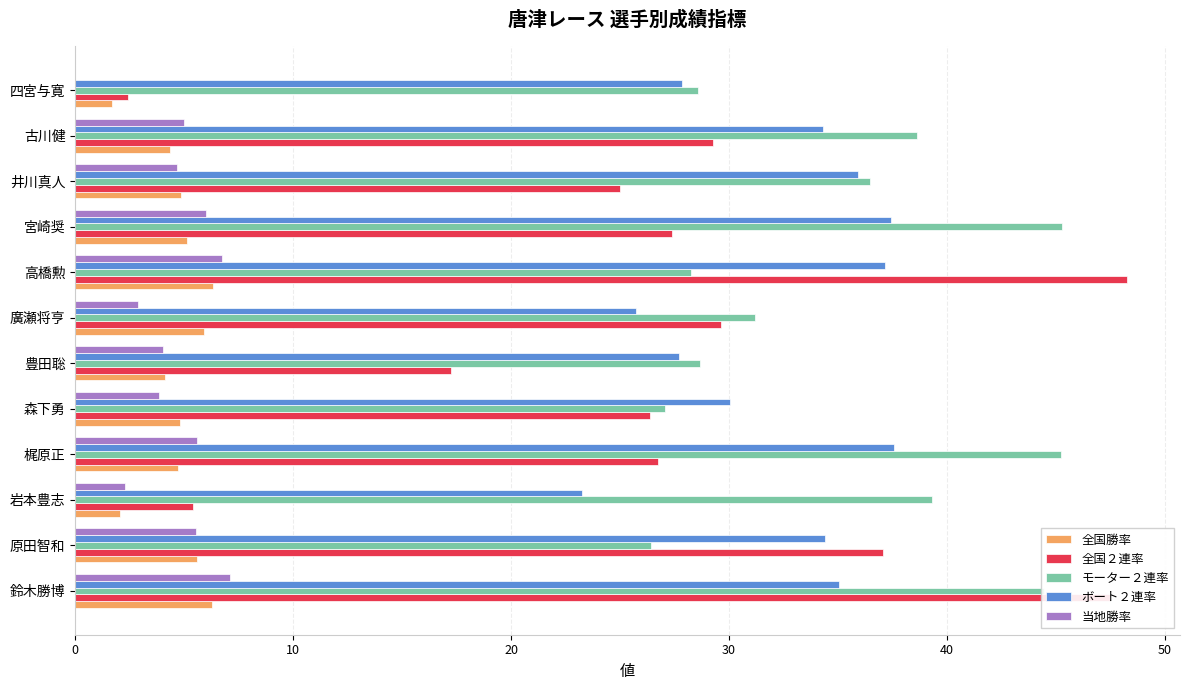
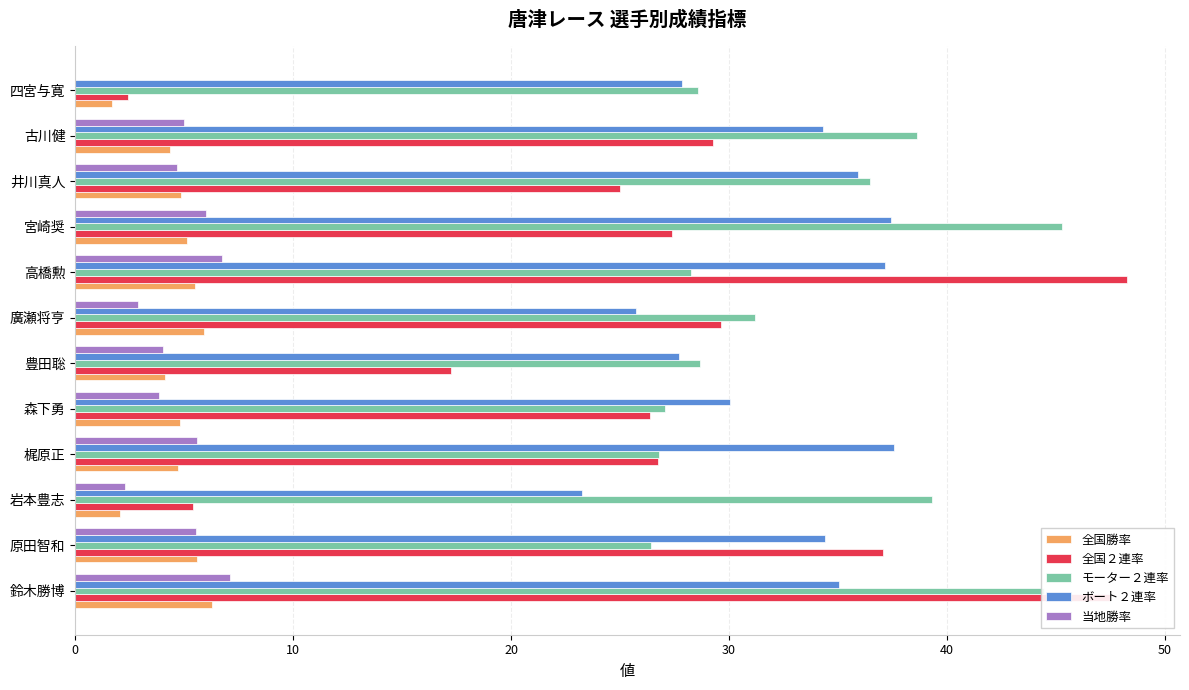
  {
    "全国勝率": {
      "四宮与寛": 1.7,
      "古川健": 4.3,
      "井川真人": 4.9,
      "宮崎奨": 5.1,
-     "高橋勲": 6.3,
+     "高橋勲": 5.5,
      "廣瀬将亨": 5.9,
      "豊田聡": 4.1,
      "森下勇": 4.8,
      "梶原正": 4.7,
      "岩本豊志": 2.1,
      "原田智和": 5.6,
      "鈴木勝博": 6.3
    },
    "全国２連率": {
      "四宮与寛": 2.4,
      "古川健": 29.3,
      "井川真人": 25.0,
      "宮崎奨": 27.4,
      "高橋勲": 48.3,
      "廣瀬将亨": 29.6,
      "豊田聡": 17.2,
      "森下勇": 26.4,
      "梶原正": 26.7,
      "岩本豊志": 5.4,
      "原田智和": 37.1
    },
    "モーター２連率": {
      "四宮与寛": 28.6,
      "古川健": 38.6,
      "井川真人": 36.5,
      "宮崎奨": 45.3,
      "高橋勲": 28.2,
      "廣瀬将亨": 31.2,
      "豊田聡": 28.7,
      "森下勇": 27.1,
-     "梶原正": 45.2,
+     "梶原正": 26.8,
      "岩本豊志": 39.3,
      "原田智和": 26.4
    },
    "ボート２連率": {
      "四宮与寛": 27.8,
      "古川健": 34.3,
      "井川真人": 35.9,
      "宮崎奨": 37.4,
      "高橋勲": 37.1,
      "廣瀬将亨": 25.7,
      "豊田聡": 27.7,
      "森下勇": 30.1,
      "梶原正": 37.6,
      "岩本豊志": 23.2,
      "原田智和": 34.4,
      "鈴木勝博": 35.0
    },
    "当地勝率": {
      "四宮与寛": 0.0,
      "古川健": 5.0,
      "井川真人": 4.7,
      "宮崎奨": 6.0,
      "高橋勲": 6.7,
      "廣瀬将亨": 2.9,
      "豊田聡": 4.0,
      "森下勇": 3.9,
      "梶原正": 5.6,
      "岩本豊志": 2.3,
      "原田智和": 5.6,
      "鈴木勝博": 7.1
    }
  }
